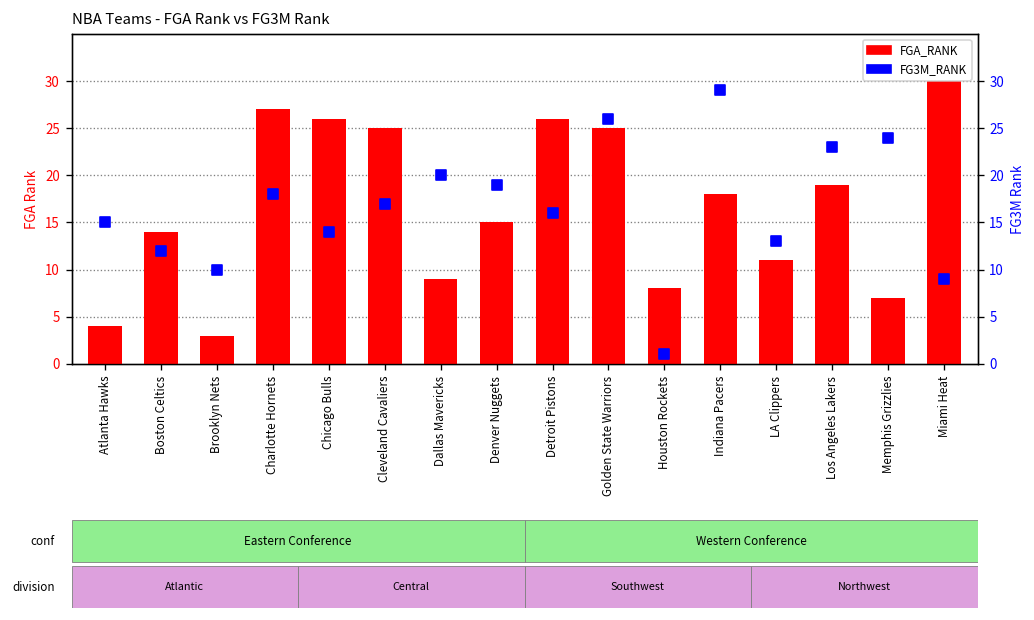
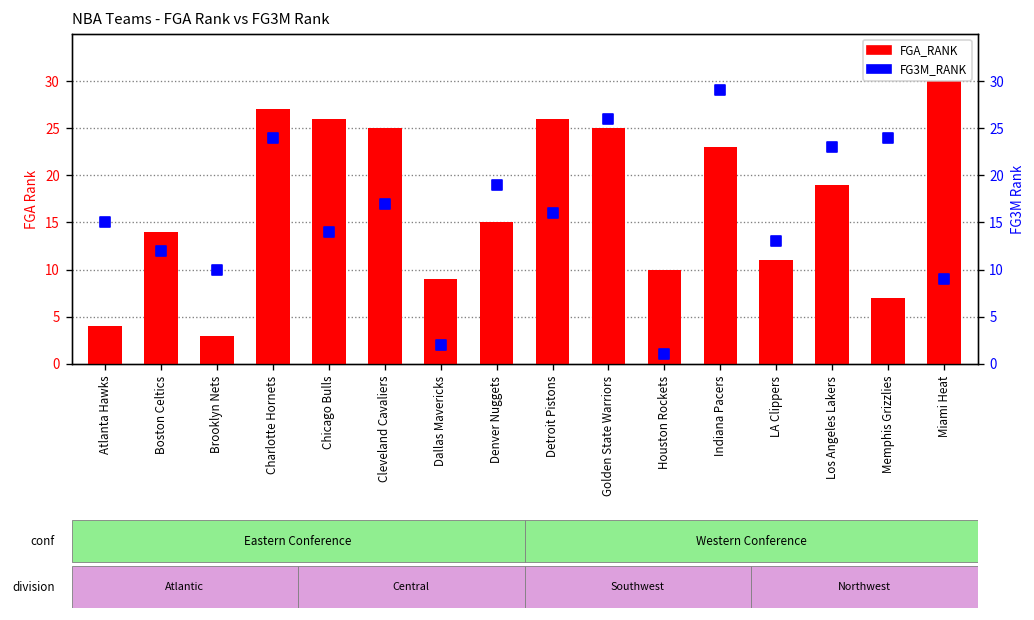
  {
    "FGA_RANK": {
      "Atlanta Hawks": 4,
      "Boston Celtics": 14,
      "Brooklyn Nets": 3,
      "Charlotte Hornets": 27,
      "Chicago Bulls": 26,
      "Cleveland Cavaliers": 25,
      "Dallas Mavericks": 9,
      "Denver Nuggets": 15,
      "Detroit Pistons": 26,
      "Golden State Warriors": 25,
-     "Houston Rockets": 8,
-     "Indiana Pacers": 18,
+     "Houston Rockets": 10,
+     "Indiana Pacers": 23,
      "LA Clippers": 11,
      "Los Angeles Lakers": 19,
      "Memphis Grizzlies": 7,
      "Miami Heat": 30
    },
    "FG3M_RANK": {
-     "Charlotte Hornets": 18,
-     "Dallas Mavericks": 20
+     "Charlotte Hornets": 24,
+     "Dallas Mavericks": 2
    }
  }
